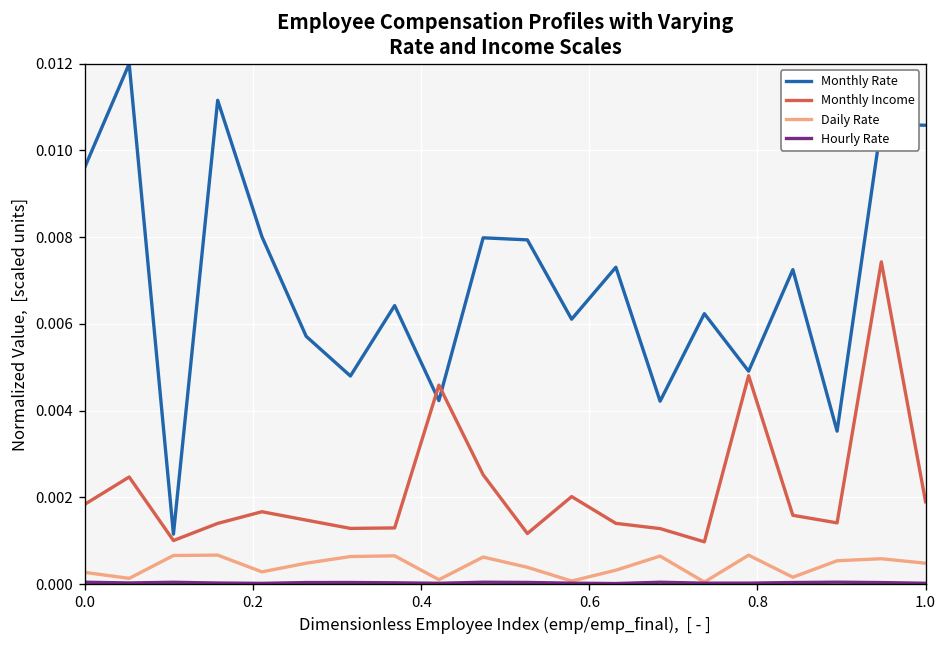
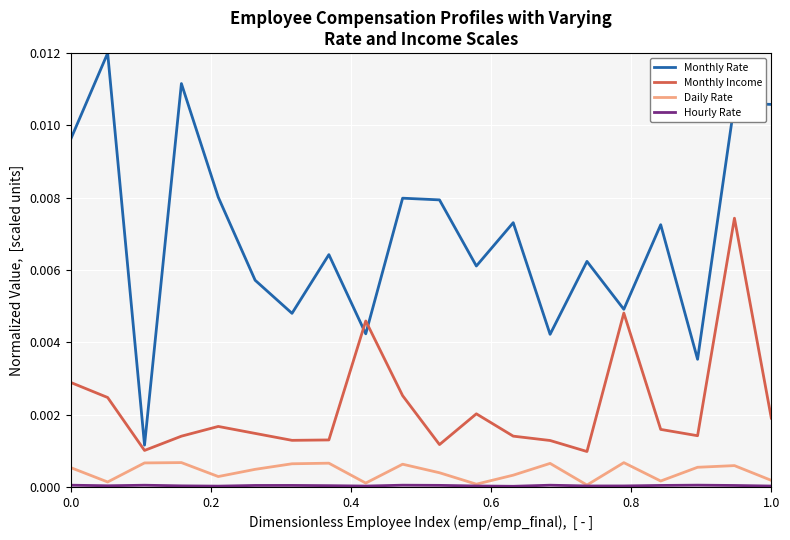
  {
    "Monthly Rate": {
      "0.0": 0.0096,
      "1.0": 0.0106
    },
    "Monthly Income": {
-     "0.0": 0.0018,
+     "0.0": 0.0029,
      "1.0": 0.0019
    },
    "Daily Rate": {
-     "0.0": 0.0003,
-     "1.0": 0.0005
+     "0.0": 0.0005,
+     "1.0": 0.0002
    },
    "Hourly Rate": {
      "0.0": 0.0000,
      "1.0": 0.0000
    }
  }
